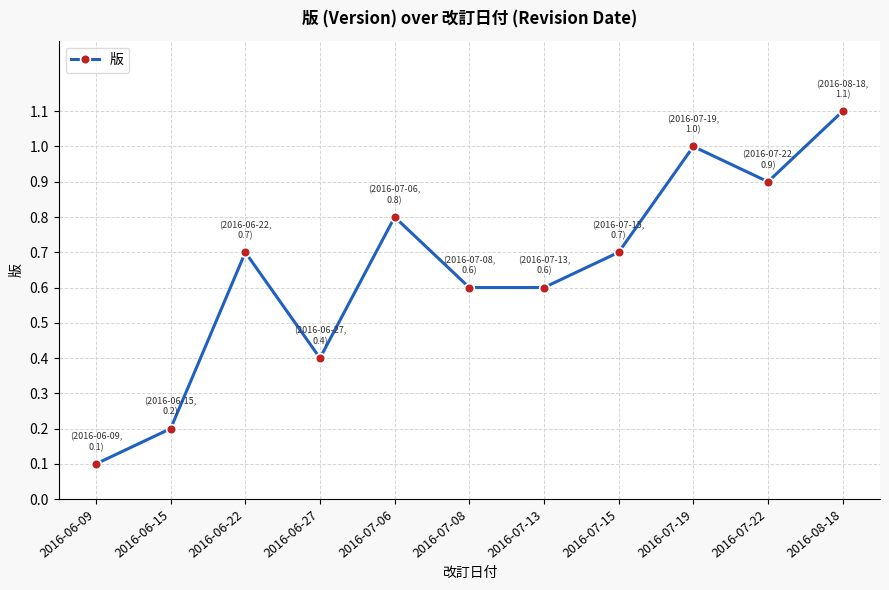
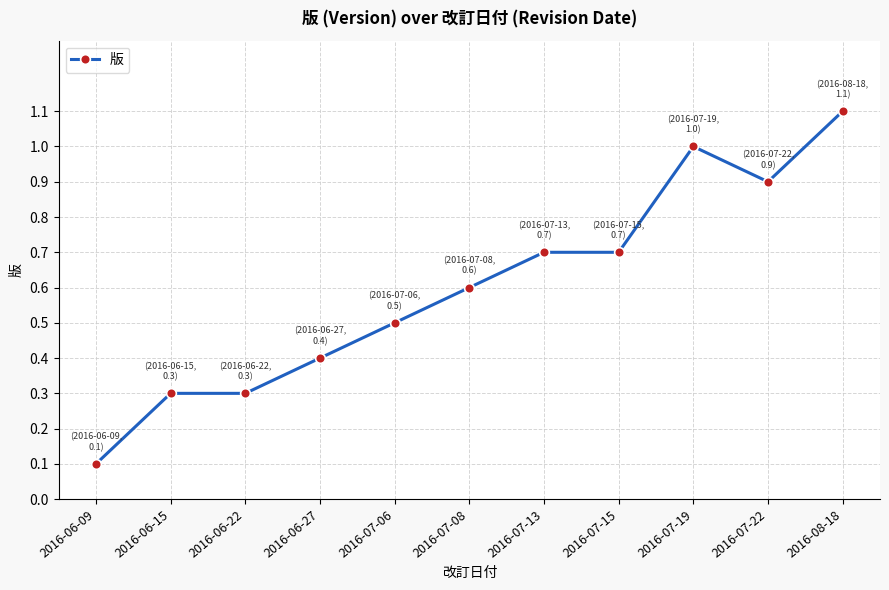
  {
    "2016-06-09": 0.1,
-   "2016-06-15": 0.2,
-   "2016-06-22": 0.7,
+   "2016-06-15": 0.3,
+   "2016-06-22": 0.3,
    "2016-06-27": 0.4,
-   "2016-07-06": 0.8,
+   "2016-07-06": 0.5,
    "2016-07-08": 0.6,
-   "2016-07-13": 0.6,
+   "2016-07-13": 0.7,
    "2016-07-15": 0.7,
    "2016-07-19": 1.0,
    "2016-07-22": 0.9,
    "2016-08-18": 1.1
  }
